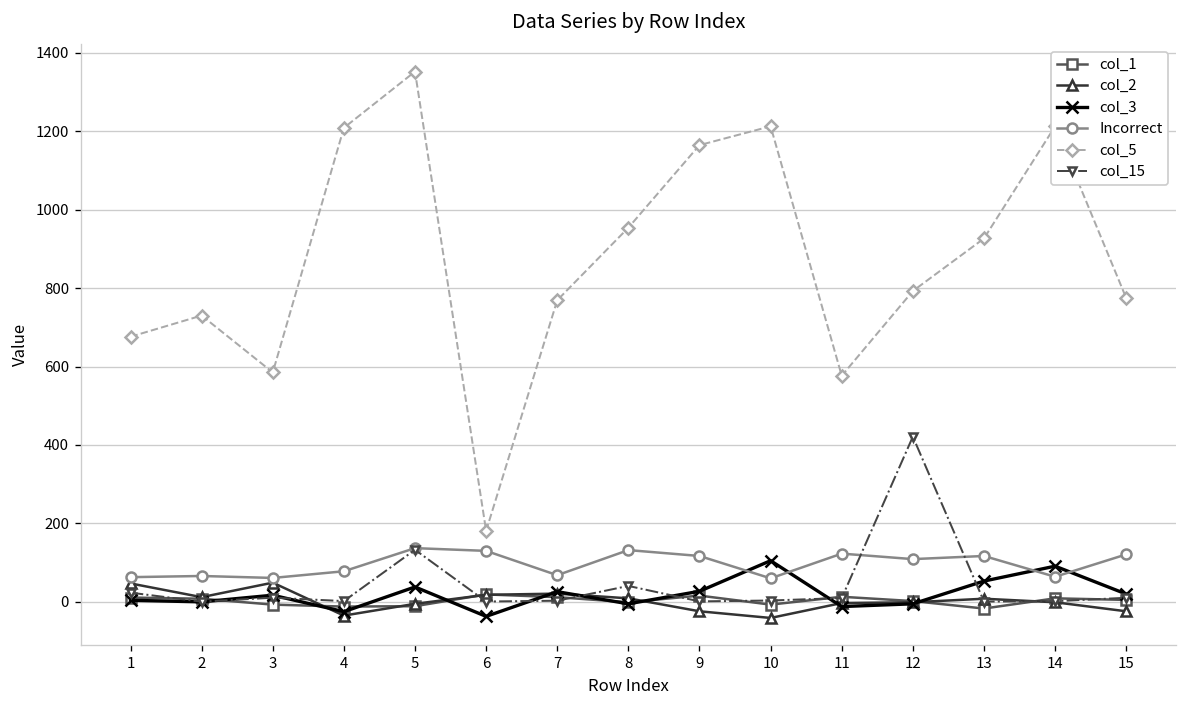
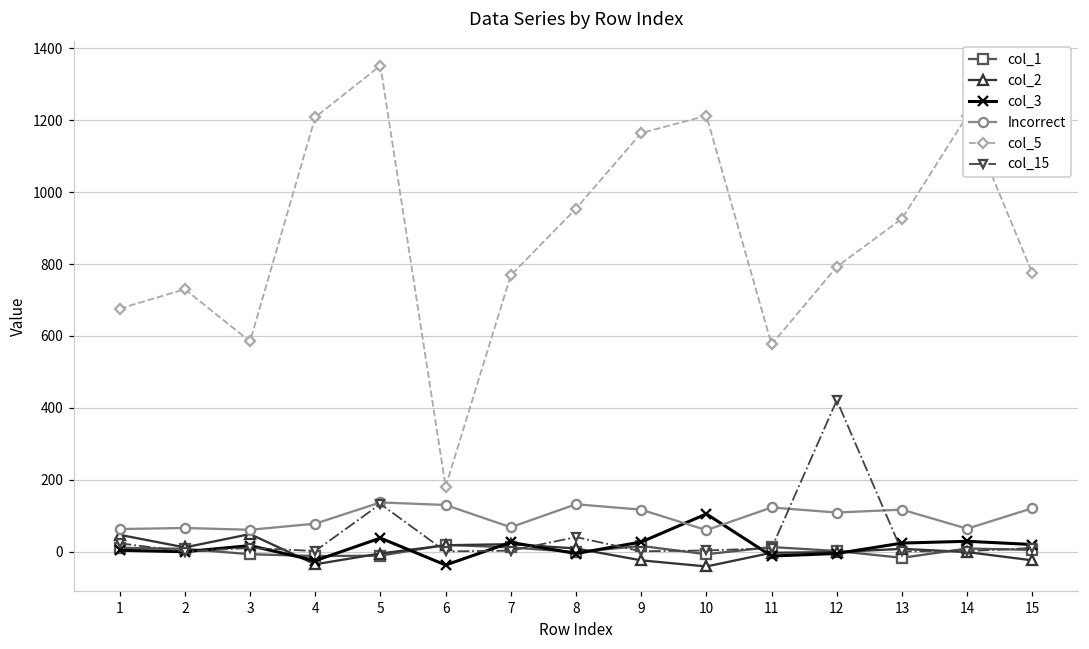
  {
    "col_3": {
      "4": -30,
      "5": 40,
      "6": -40,
      "9": 30,
      "10": 110,
      "11": -10,
-     "13": 50,
-     "14": 90,
+     "13": 20,
+     "14": 30,
      "15": 20
    }
  }
